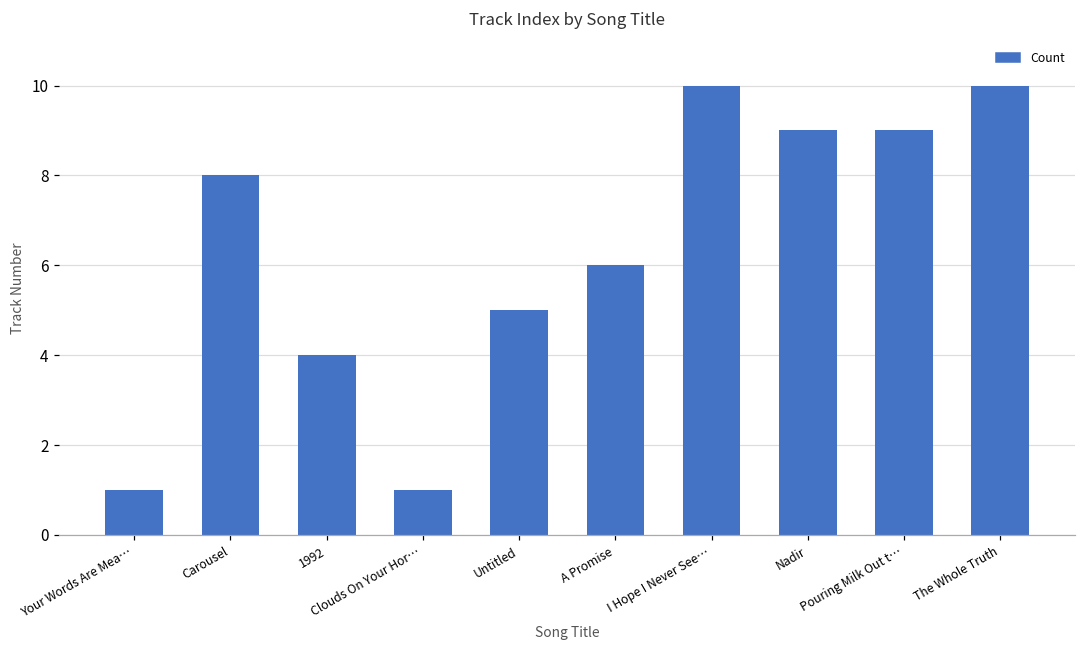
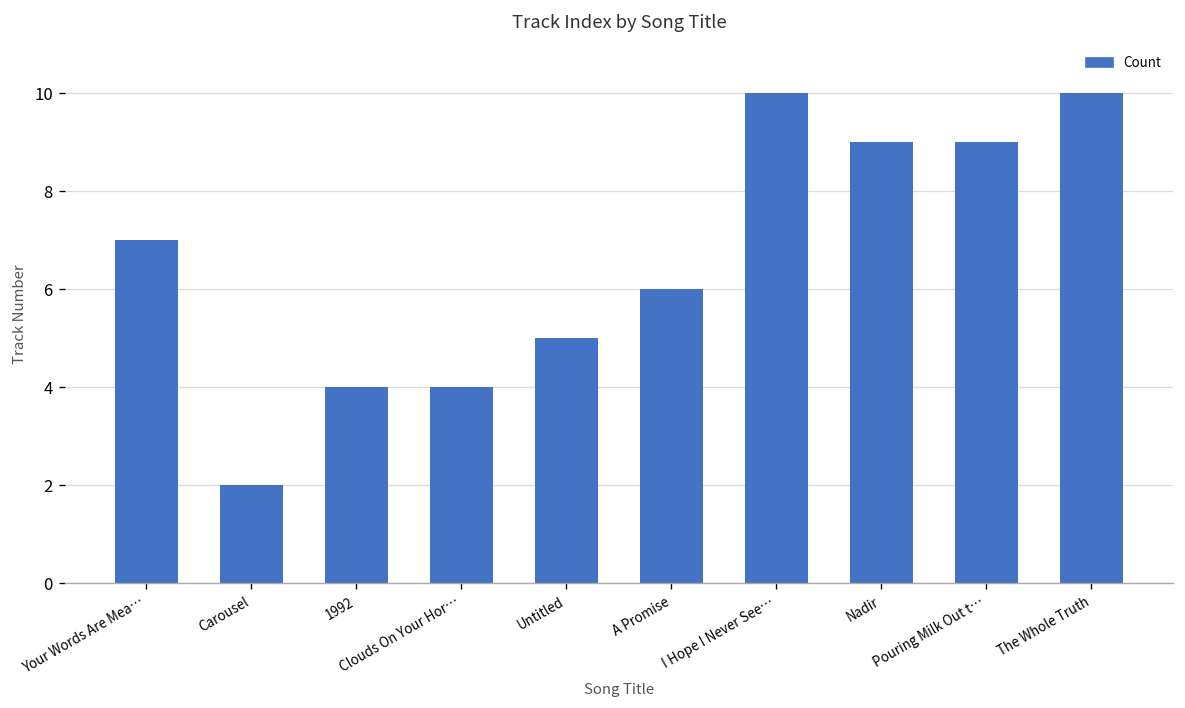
  {
-   "Your Words Are Mea…": 1,
-   "Carousel": 8,
+   "Your Words Are Mea…": 7,
+   "Carousel": 2,
    "1992": 4,
-   "Clouds On Your Hor…": 1,
+   "Clouds On Your Hor…": 4,
    "Untitled": 5,
    "A Promise": 6,
    "I Hope I Never See…": 10,
    "Nadir": 9,
    "Pouring Milk Out t…": 9,
    "The Whole Truth": 10
  }
